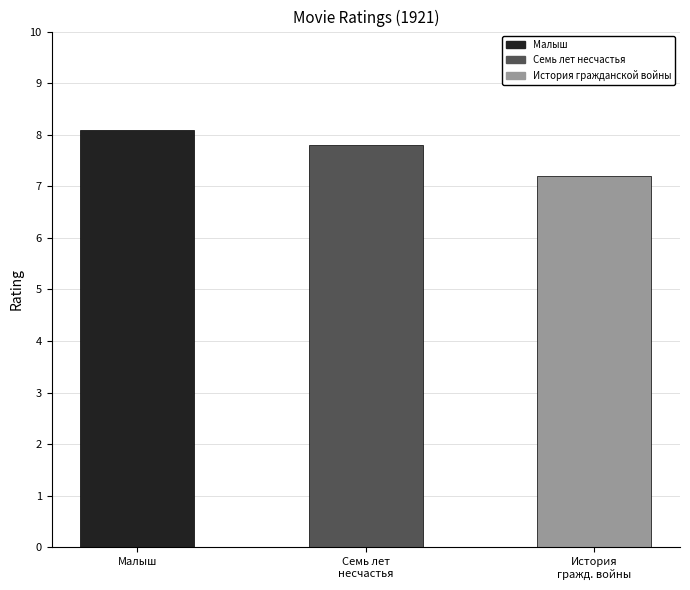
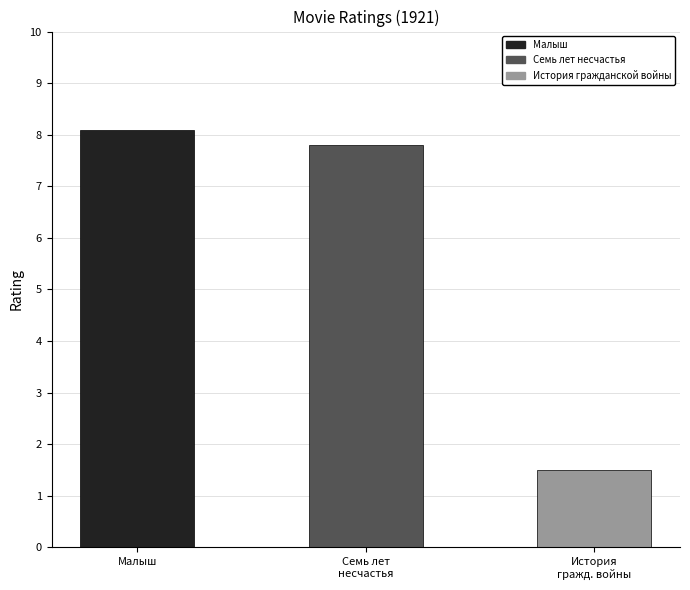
  {
    "Малыш": 8.1,
    "Семь лет несчастья": 7.8,
-   "История гражд. войны": 7.2
+   "История гражд. войны": 1.5
  }
